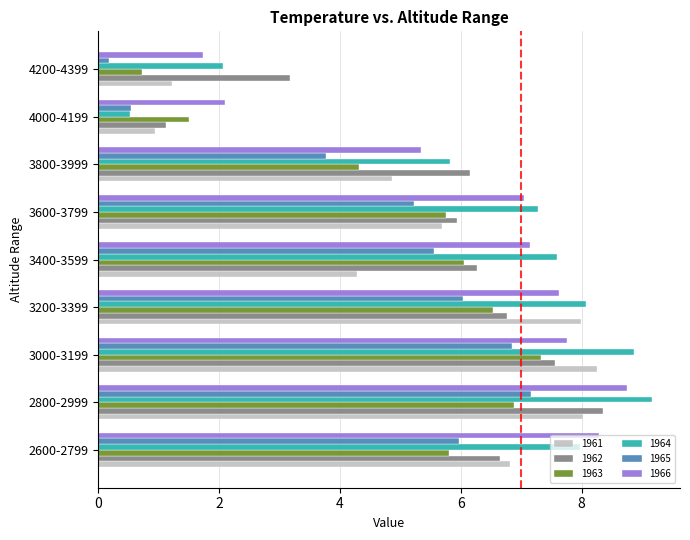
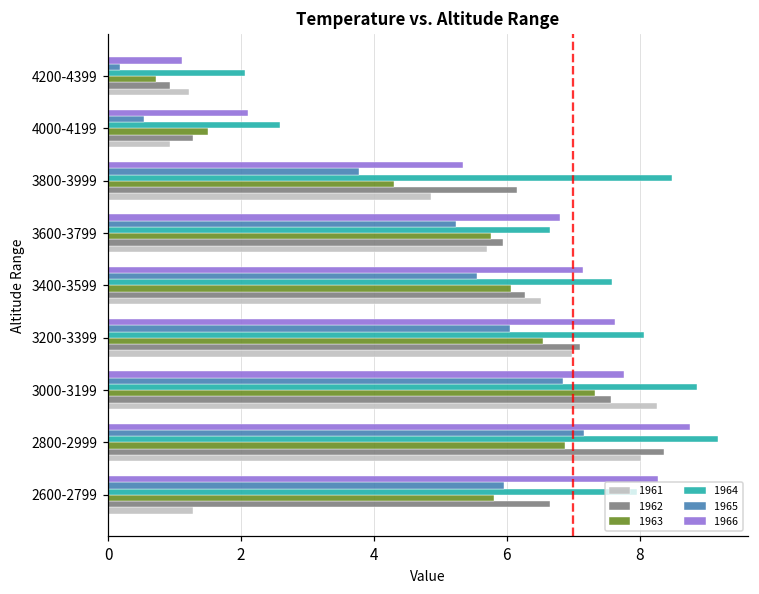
  {
    "1961": {
      "4200-4399": 1.2,
      "4000-4199": 0.9,
      "3800-3999": 4.9,
      "3600-3799": 5.7,
-     "3400-3599": 4.3,
-     "3200-3399": 8.0,
+     "3400-3599": 6.5,
+     "3200-3399": 7.0,
      "3000-3199": 8.3,
      "2800-2999": 8.0,
-     "2600-2799": 6.8
+     "2600-2799": 1.3
    },
    "1962": {
-     "4200-4399": 3.2,
-     "4000-4199": 1.1,
+     "4200-4399": 0.9,
+     "4000-4199": 1.3,
      "3800-3999": 6.2,
      "3600-3799": 5.9,
      "3400-3599": 6.3,
-     "3200-3399": 6.8,
+     "3200-3399": 7.1,
      "3000-3199": 7.6,
      "2800-2999": 8.4,
      "2600-2799": 6.7
    },
    "1963": {
      "4200-4399": 0.7,
      "4000-4199": 1.5,
      "3800-3999": 4.3,
      "3600-3799": 5.8,
      "3400-3599": 6.1,
      "3200-3399": 6.5,
      "3000-3199": 7.3,
      "2800-2999": 6.9,
      "2600-2799": 5.8
    },
    "1964": {
      "4200-4399": 2.1,
-     "4000-4199": 0.5,
-     "3800-3999": 5.8,
-     "3600-3799": 7.3,
+     "4000-4199": 2.6,
+     "3800-3999": 8.5,
+     "3600-3799": 6.6,
      "3400-3599": 7.6,
      "3200-3399": 8.1,
      "3000-3199": 8.9,
      "2800-2999": 9.2
    },
    "1965": {
      "4200-4399": 0.2,
      "4000-4199": 0.5,
      "3800-3999": 3.8,
      "3600-3799": 5.2,
      "3400-3599": 5.6,
      "3200-3399": 6.0,
      "3000-3199": 6.8,
      "2800-2999": 7.2,
      "2600-2799": 6.0
    },
    "1966": {
-     "4200-4399": 1.7,
+     "4200-4399": 1.1,
      "4000-4199": 2.1,
      "3800-3999": 5.3,
-     "3600-3799": 7.1,
+     "3600-3799": 6.8,
      "3400-3599": 7.1,
      "3200-3399": 7.6,
      "3000-3199": 7.8,
      "2800-2999": 8.8
    }
  }
